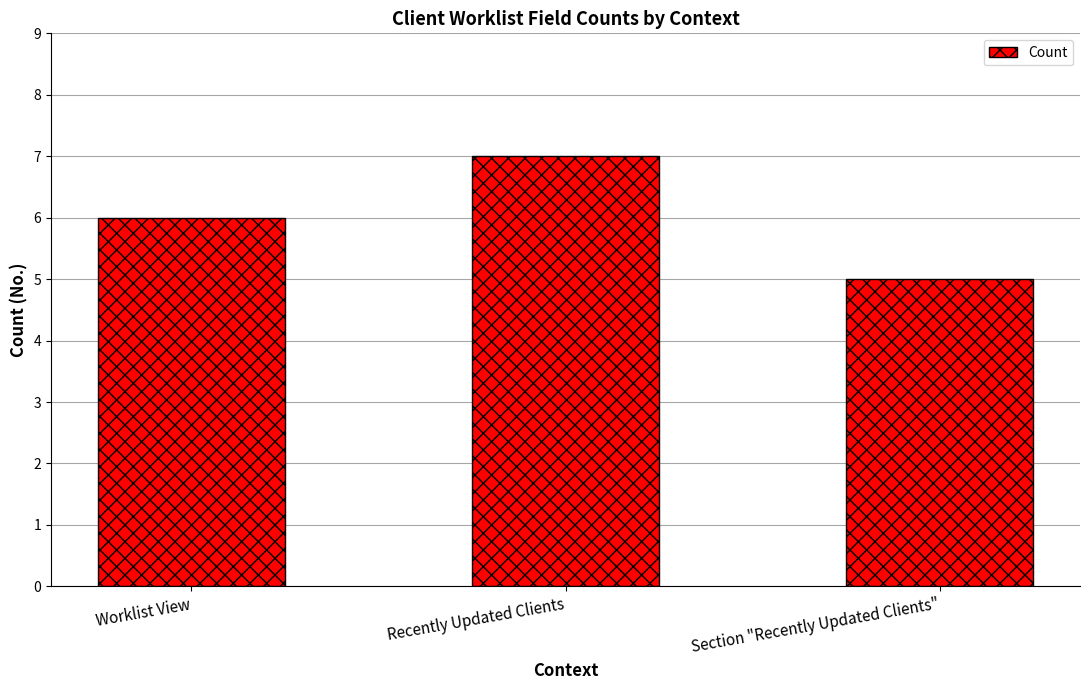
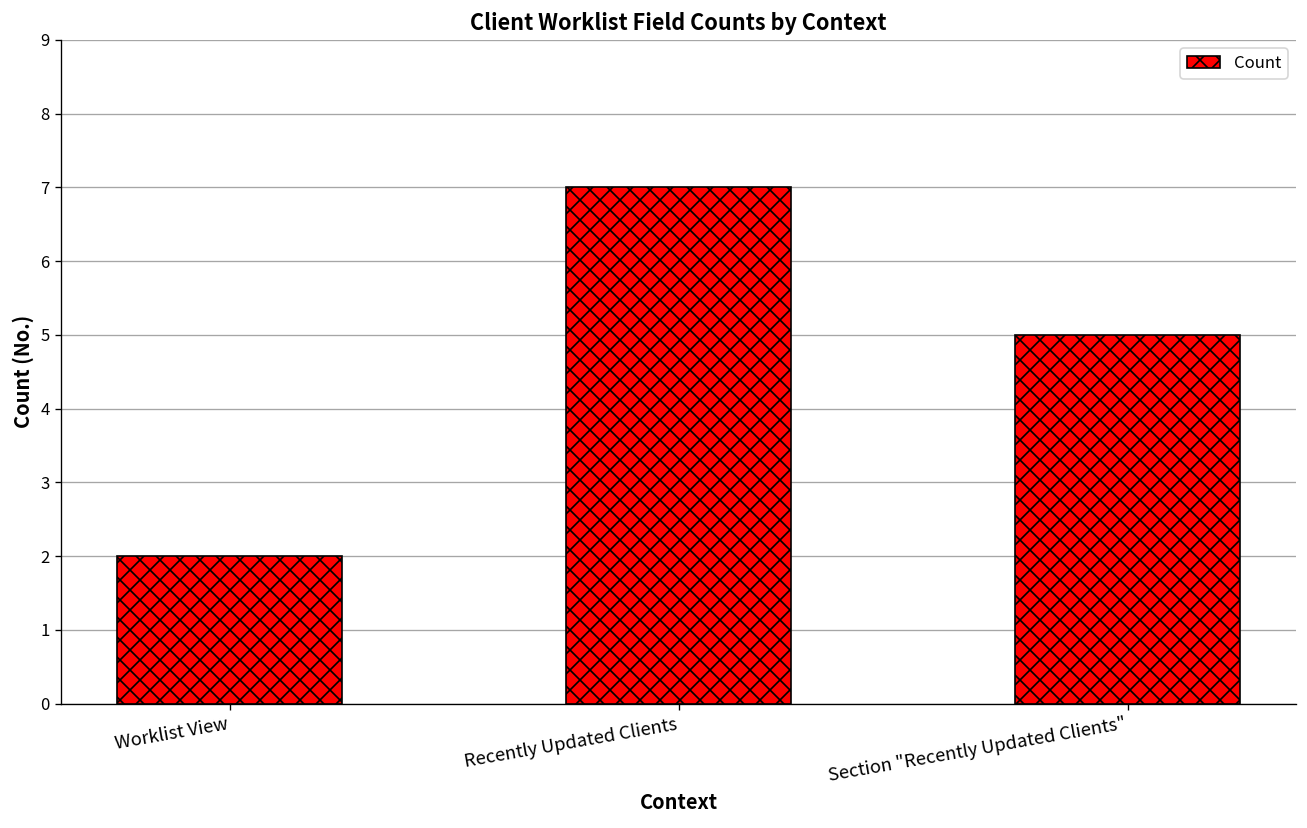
  {
-   "Worklist View": 6,
+   "Worklist View": 2,
    "Recently Updated Clients": 7,
    "Section \"Recently Updated Clients\"": 5
  }
